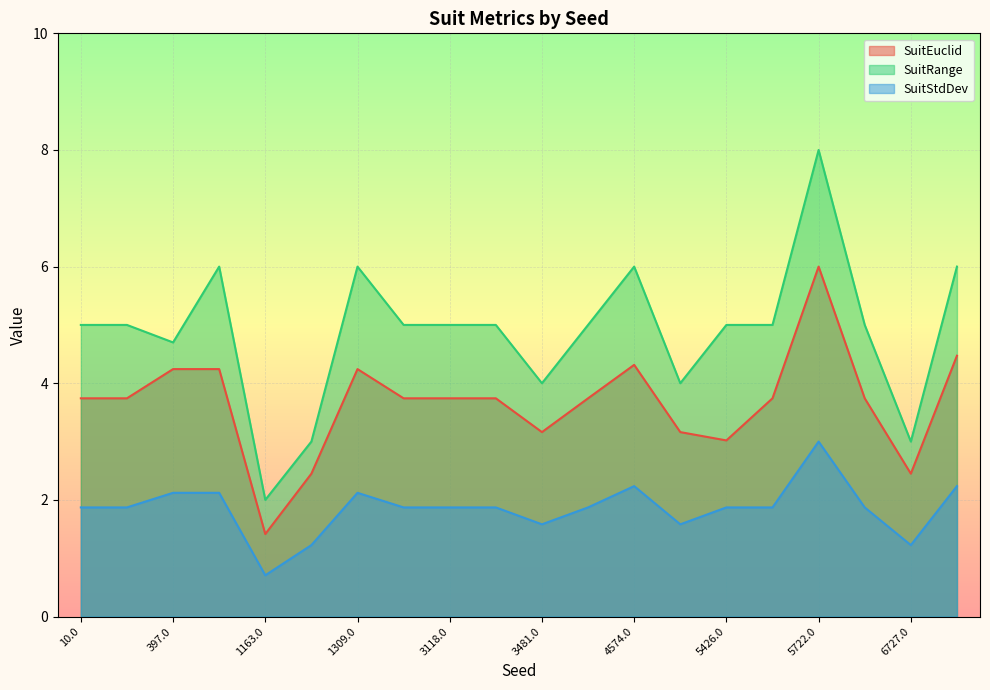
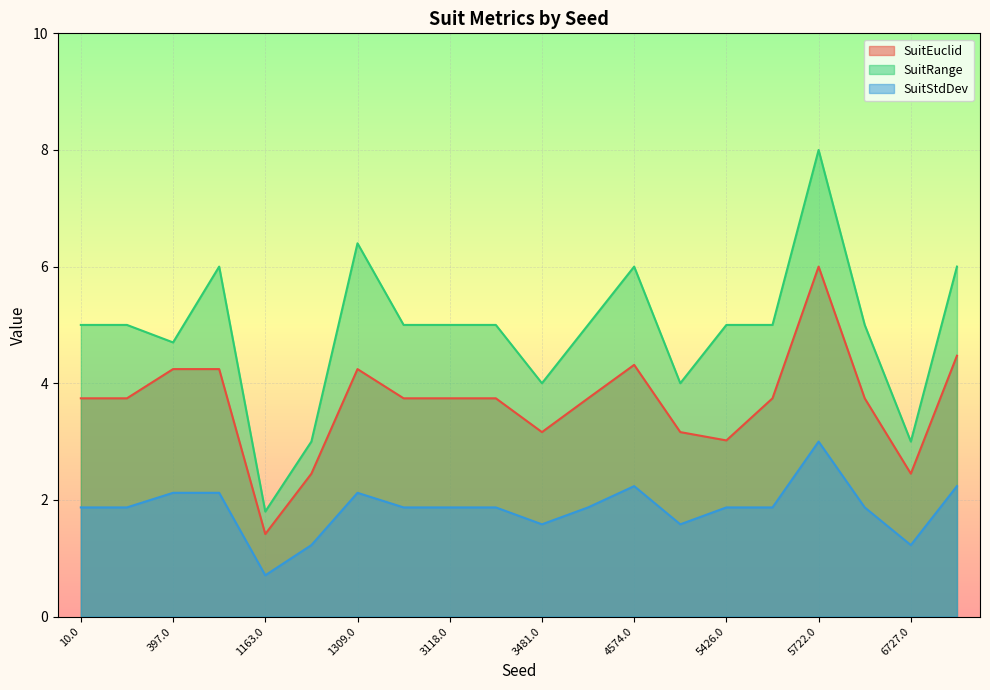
  {
    "SuitEuclid": {
      "10.0": 3.7,
      "397.0": 4.2,
      "1163.0": 1.4,
      "1309.0": 4.2,
      "3118.0": 3.7,
      "3481.0": 3.2,
      "4574.0": 4.3,
      "5426.0": 3.0,
      "5722.0": 6.0,
      "6727.0": 2.4
    },
    "SuitRange": {
      "10.0": 5.0,
      "397.0": 4.7,
-     "1163.0": 2.0,
-     "1309.0": 6.0,
+     "1163.0": 1.8,
+     "1309.0": 6.4,
      "3118.0": 5.0,
      "3481.0": 4.0,
      "4574.0": 6.0,
      "5426.0": 5.0,
      "5722.0": 8.0,
      "6727.0": 3.0
    },
    "SuitStdDev": {
      "10.0": 1.9,
      "397.0": 2.1,
      "1163.0": 0.7,
      "1309.0": 2.1,
      "3118.0": 1.9,
      "3481.0": 1.6,
      "4574.0": 2.2,
      "5426.0": 1.9,
      "5722.0": 3.0,
      "6727.0": 1.2
    }
  }
